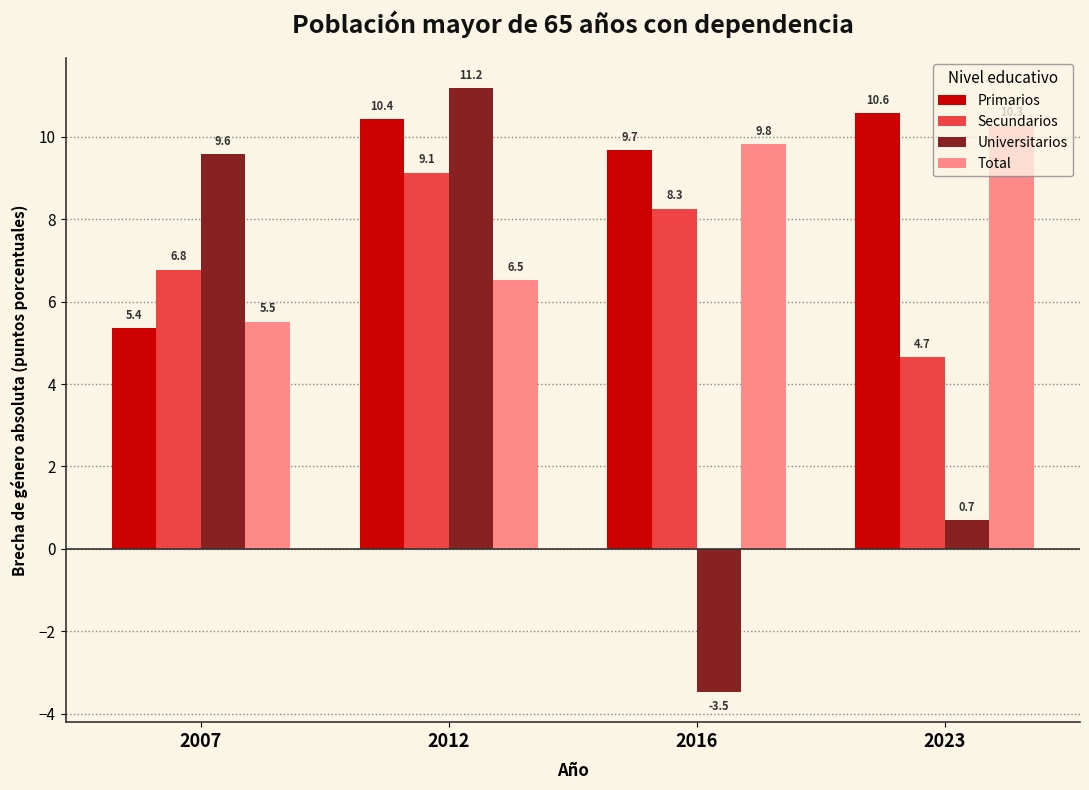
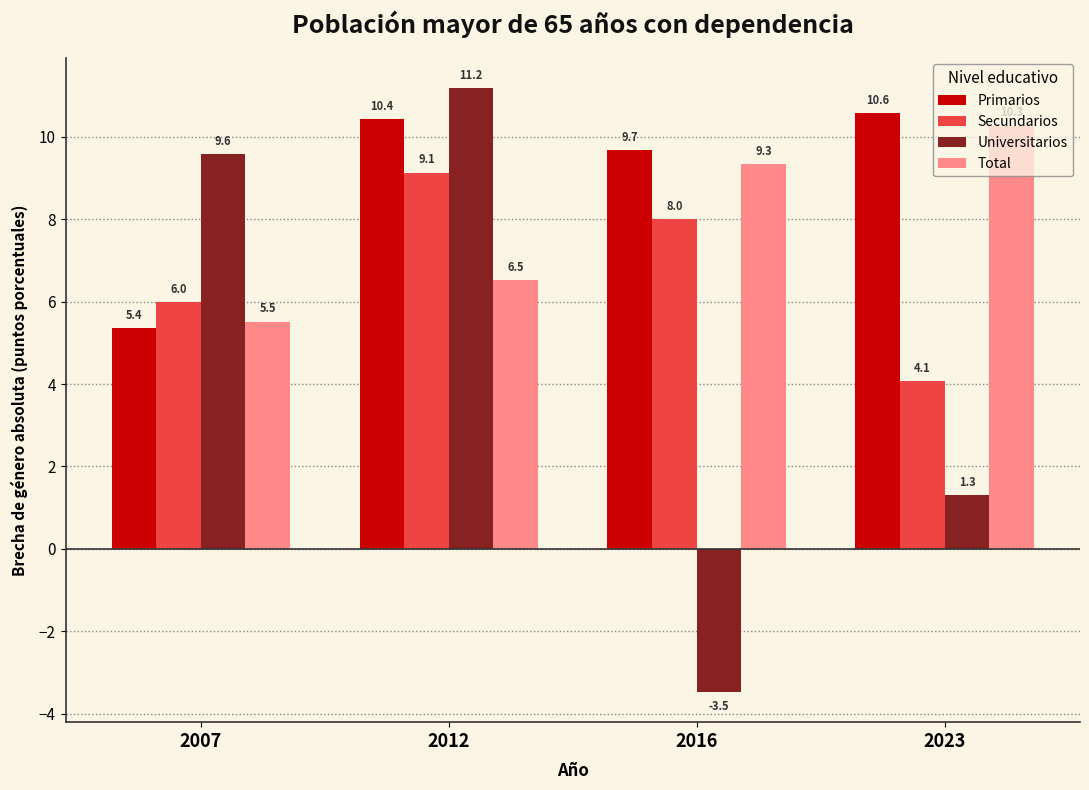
  {
    "Primarios": {
      "2007": 5.4,
      "2012": 10.4,
      "2016": 9.7,
      "2023": 10.6
    },
    "Secundarios": {
-     "2007": 6.8,
+     "2007": 6.0,
      "2012": 9.1,
-     "2016": 8.3,
-     "2023": 4.7
+     "2016": 8.0,
+     "2023": 4.1
    },
    "Universitarios": {
      "2007": 9.6,
      "2012": 11.2,
      "2016": -3.5,
-     "2023": 0.7
+     "2023": 1.3
    },
    "Total": {
      "2007": 5.5,
      "2012": 6.5,
-     "2016": 9.8
+     "2016": 9.3
    }
  }
